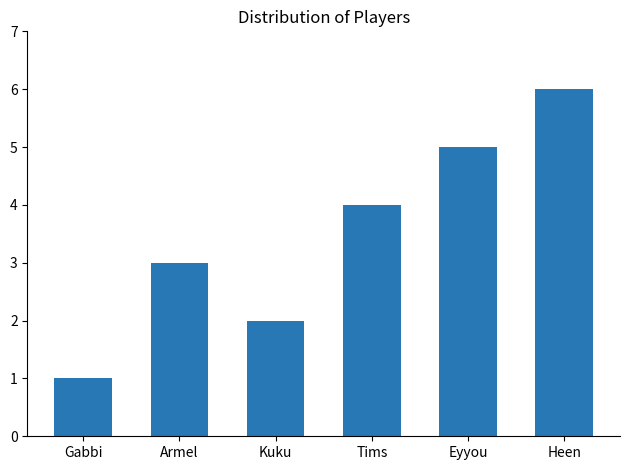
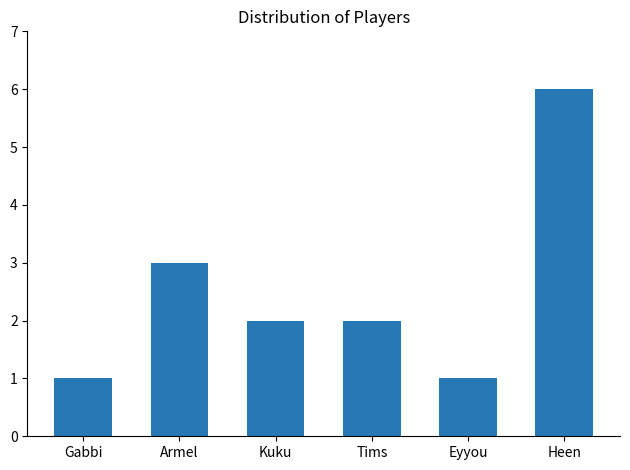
  {
    "Gabbi": 1,
    "Armel": 3,
    "Kuku": 2,
-   "Tims": 4,
-   "Eyyou": 5,
+   "Tims": 2,
+   "Eyyou": 1,
    "Heen": 6
  }
